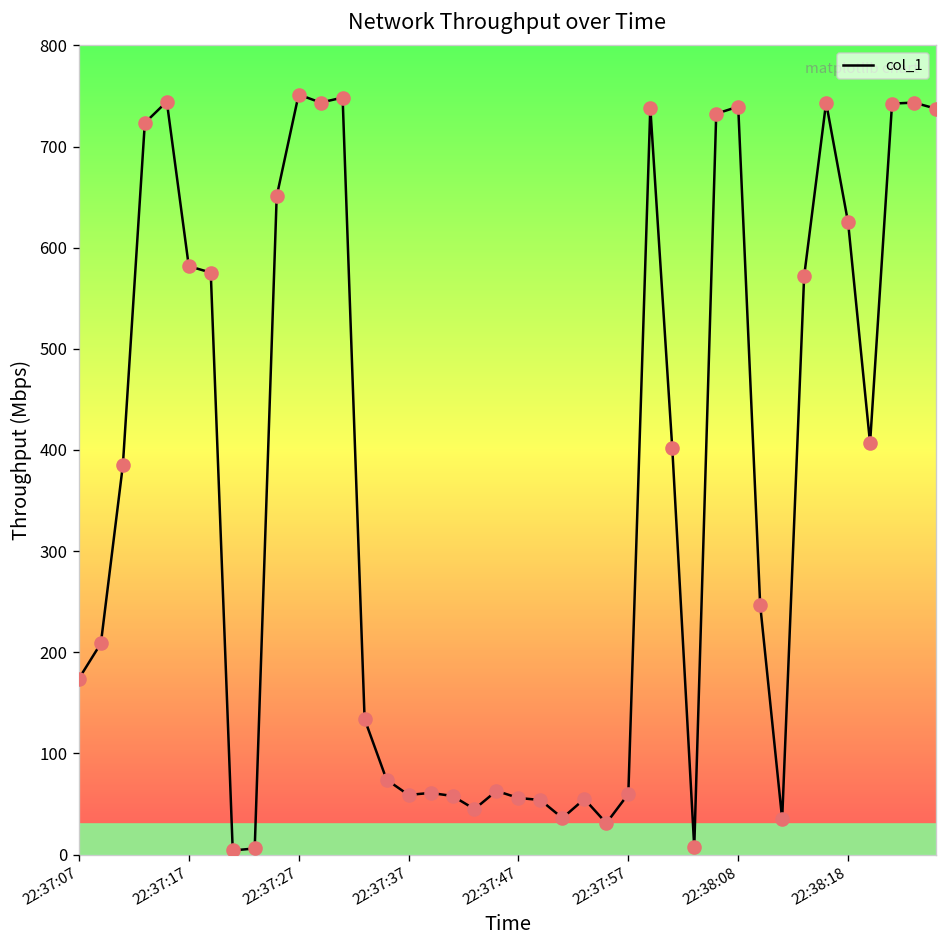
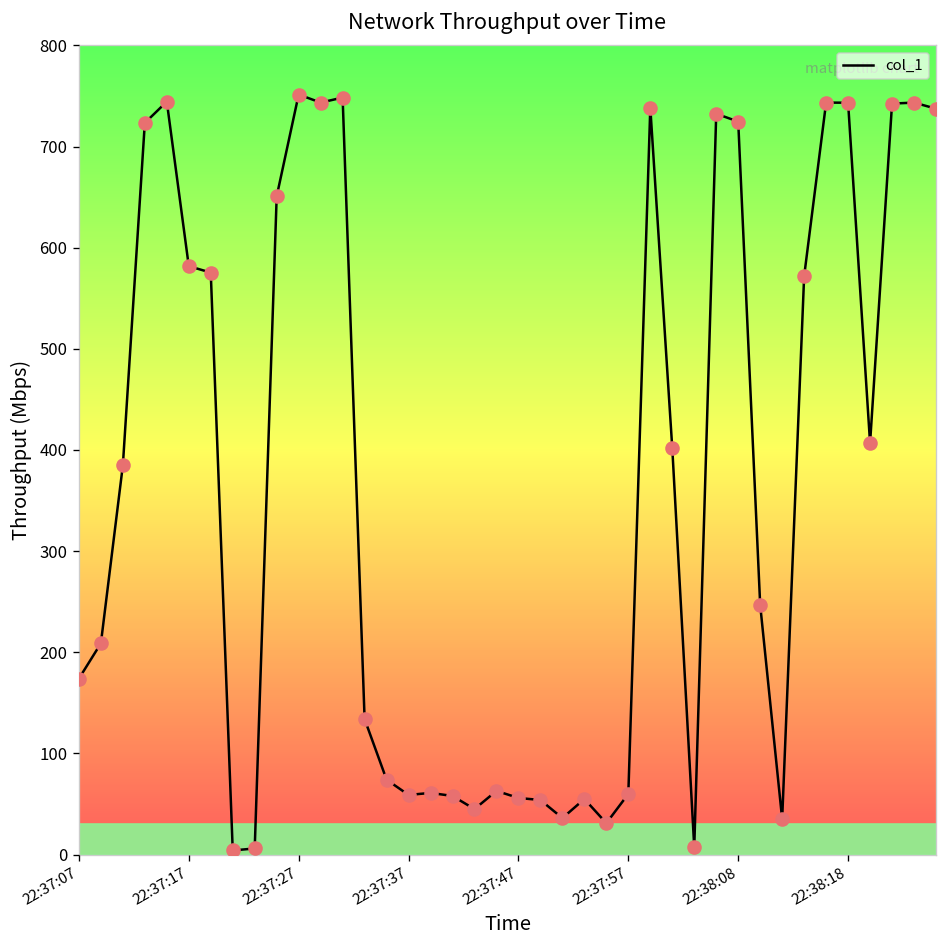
  {
    "22:37:07": 170,
    "22:37:17": 580,
    "22:37:27": 750,
    "22:37:37": 60,
    "22:37:47": 60,
    "22:37:57": 60,
-   "22:38:08": 740,
-   "22:38:18": 630
+   "22:38:08": 720,
+   "22:38:18": 740
  }
